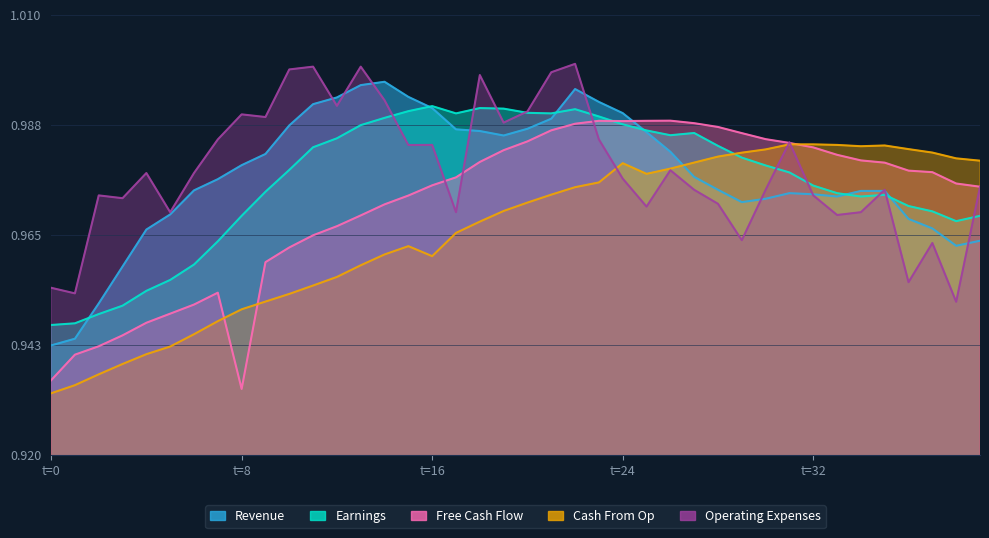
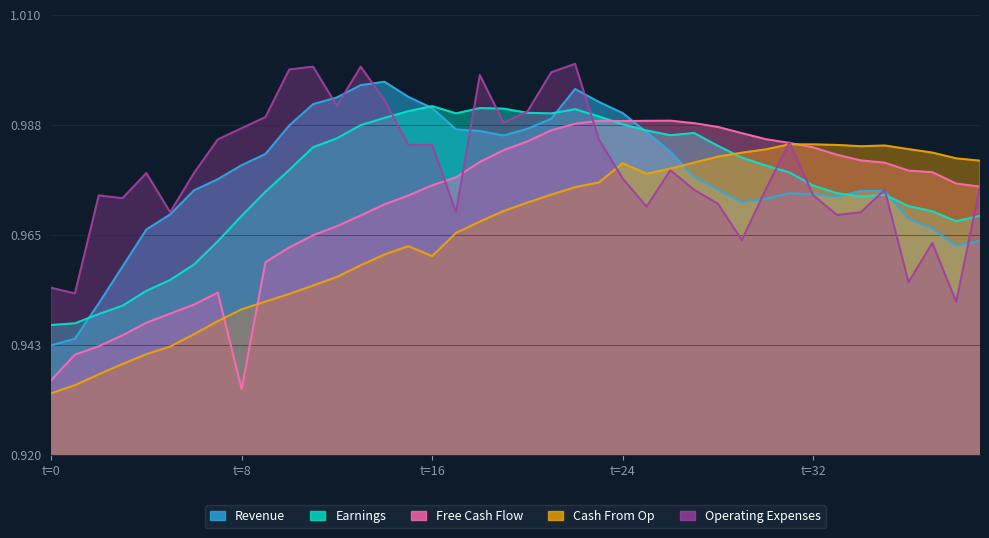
  {
    "Free Cash Flow": {
      "t=0": 0.935,
      "t=8": 0.934,
      "t=16": 0.975,
      "t=24": 0.988,
      "t=32": 0.983
    },
    "Cash From Op": {
      "t=0": 0.933,
      "t=8": 0.950,
      "t=16": 0.961,
      "t=24": 0.980,
      "t=32": 0.984
    },
    "Operating Expenses": {
      "t=0": 0.954,
-     "t=8": 0.990,
+     "t=8": 0.987,
      "t=16": 0.983,
      "t=24": 0.977
    }
  }
